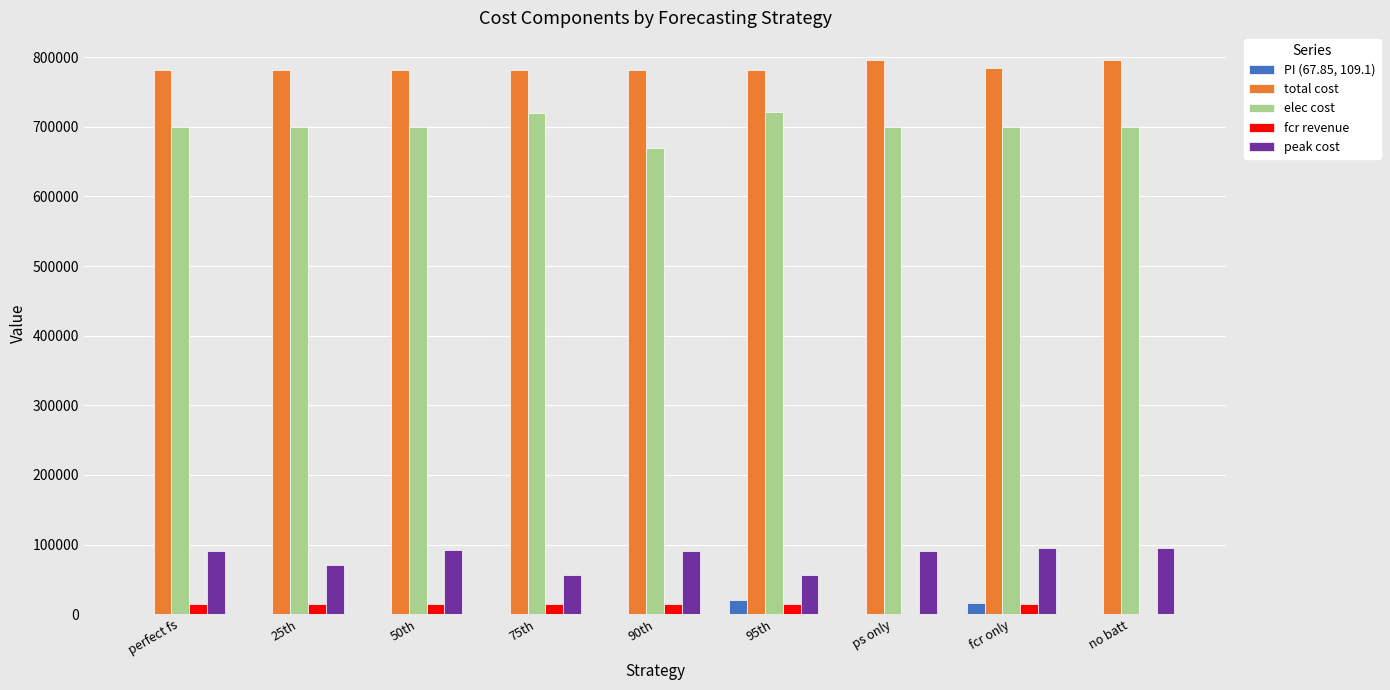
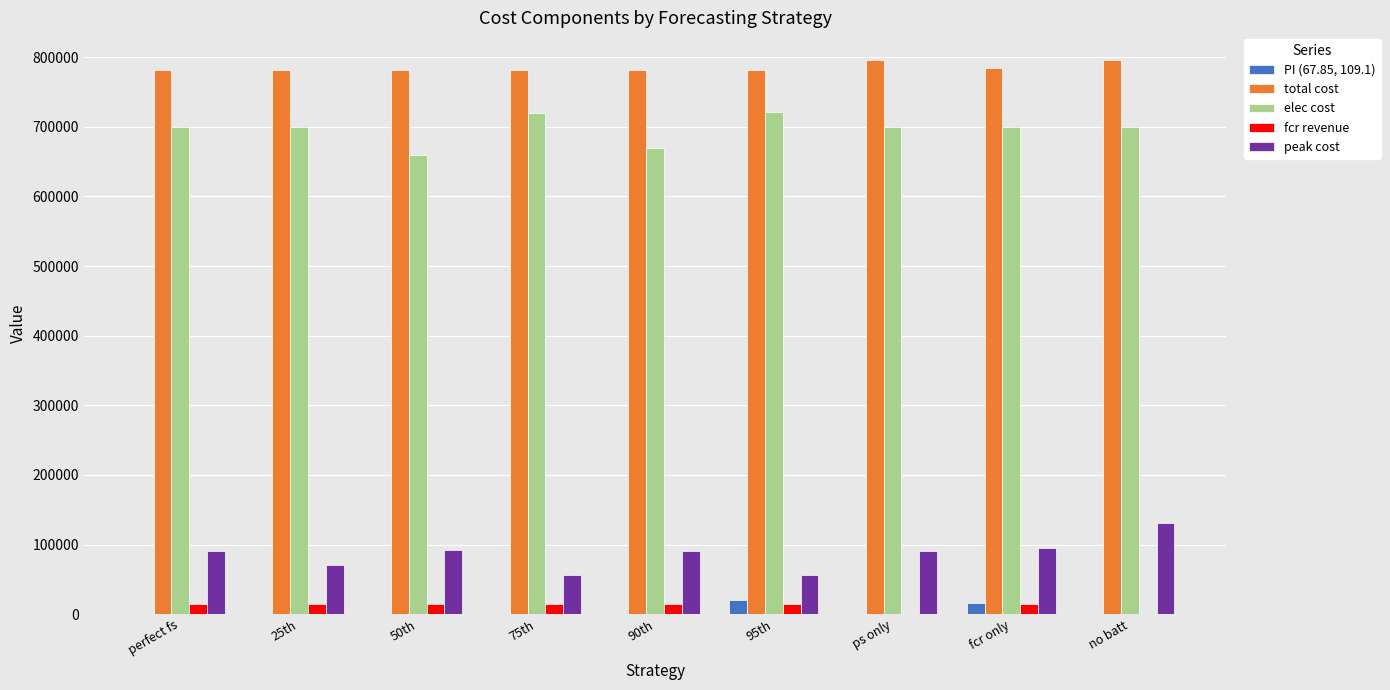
  {
    "PI (67.85, 109.1)": {
      "95th": 20000,
      "fcr only": 20000,
      "no batt": 0
    },
    "total cost": {
      "perfect fs": 780000,
      "25th": 780000,
      "50th": 780000,
      "75th": 780000,
      "90th": 780000,
      "95th": 780000,
      "ps only": 800000,
      "fcr only": 780000,
      "no batt": 800000
    },
    "elec cost": {
      "perfect fs": 700000,
      "25th": 700000,
-     "50th": 700000,
+     "50th": 660000,
      "75th": 720000,
      "90th": 670000,
      "95th": 720000,
      "ps only": 700000,
      "fcr only": 700000,
      "no batt": 700000
    },
    "fcr revenue": {
      "perfect fs": 10000,
      "25th": 10000,
      "50th": 10000,
      "75th": 10000,
      "90th": 10000,
      "95th": 10000,
      "ps only": 0,
      "fcr only": 20000,
      "no batt": 0
    },
    "peak cost": {
      "perfect fs": 90000,
      "25th": 70000,
      "50th": 90000,
      "75th": 60000,
      "90th": 90000,
      "95th": 60000,
      "ps only": 90000,
      "fcr only": 100000,
-     "no batt": 100000
+     "no batt": 130000
    }
  }
